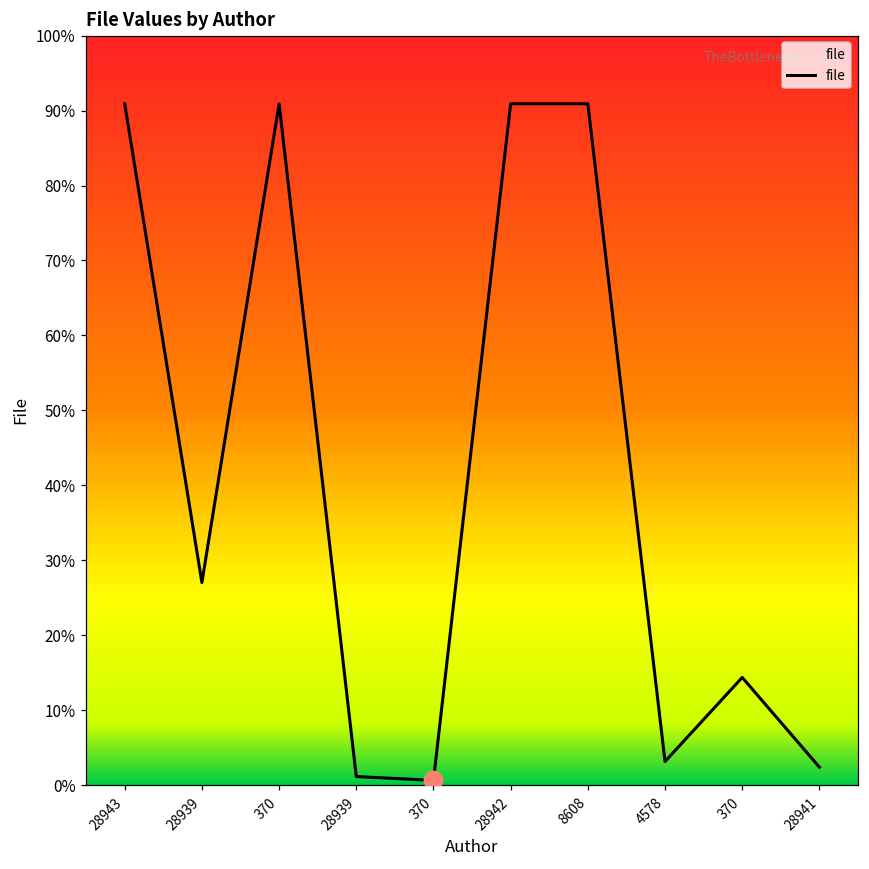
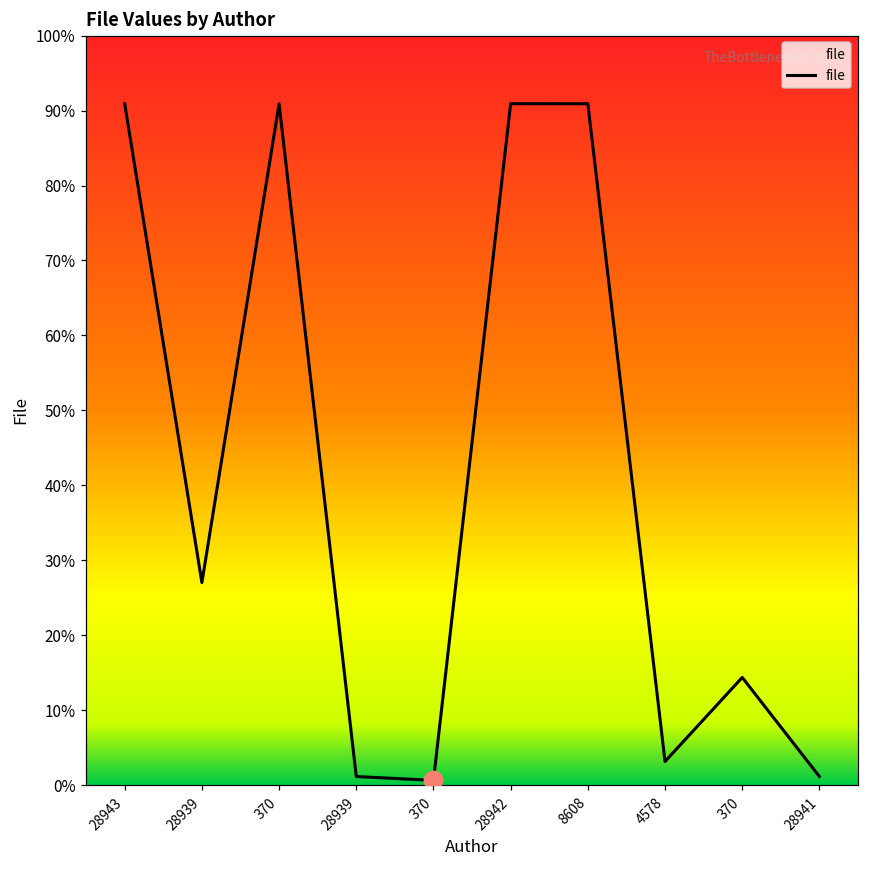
  {
    "file": {
      "28943": "91%",
      "28942": "91%",
      "8608": "91%",
      "4578": "3%",
-     "28941": "2%"
+     "28941": "1%"
    }
  }
